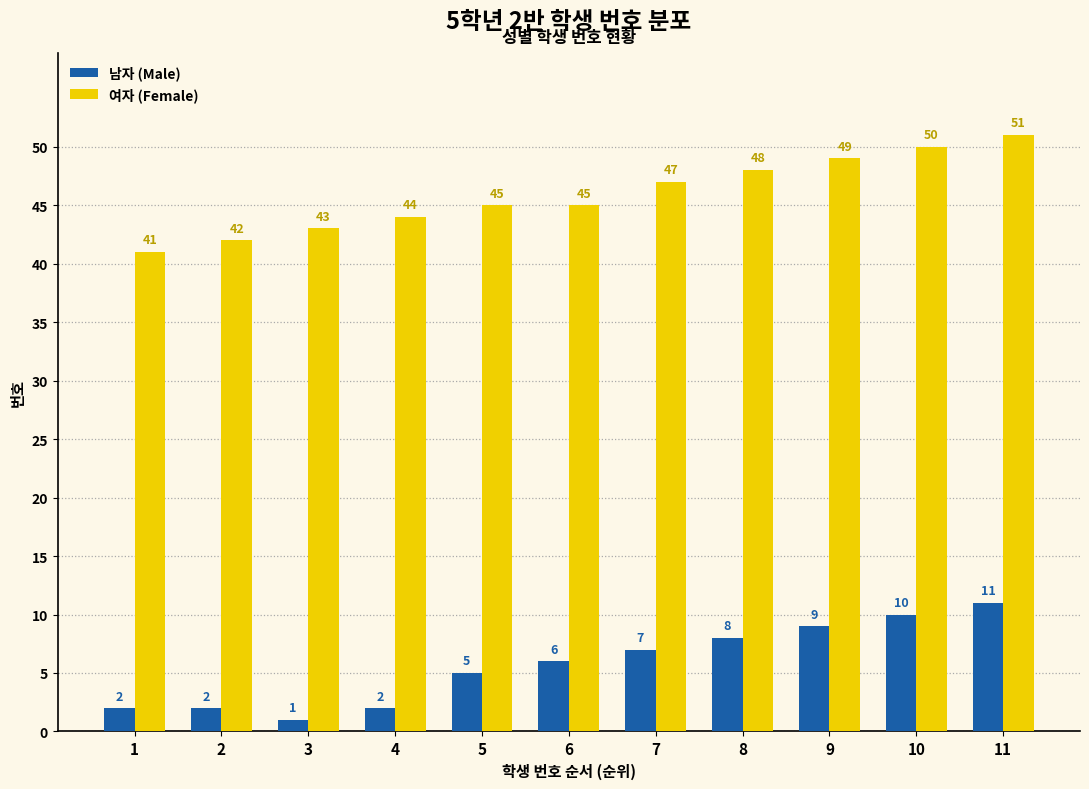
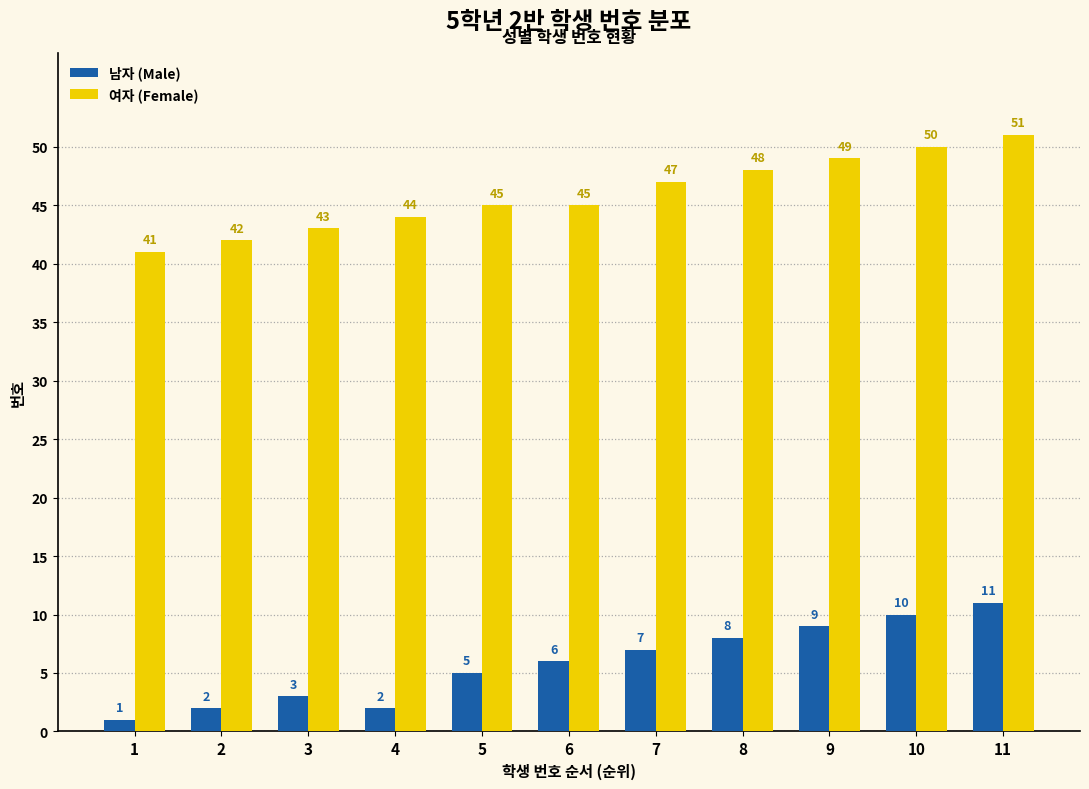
  {
    "남자 (Male)": {
-     "1": 2,
+     "1": 1,
      "2": 2,
-     "3": 1,
+     "3": 3,
      "4": 2,
      "5": 5,
      "6": 6,
      "7": 7,
      "8": 8,
      "9": 9,
      "10": 10,
      "11": 11
    },
    "여자 (Female)": {
      "1": 41,
      "2": 42,
      "3": 43,
      "4": 44,
      "5": 45,
      "6": 45,
      "7": 47,
      "8": 48,
      "9": 49,
      "10": 50,
      "11": 51
    }
  }
